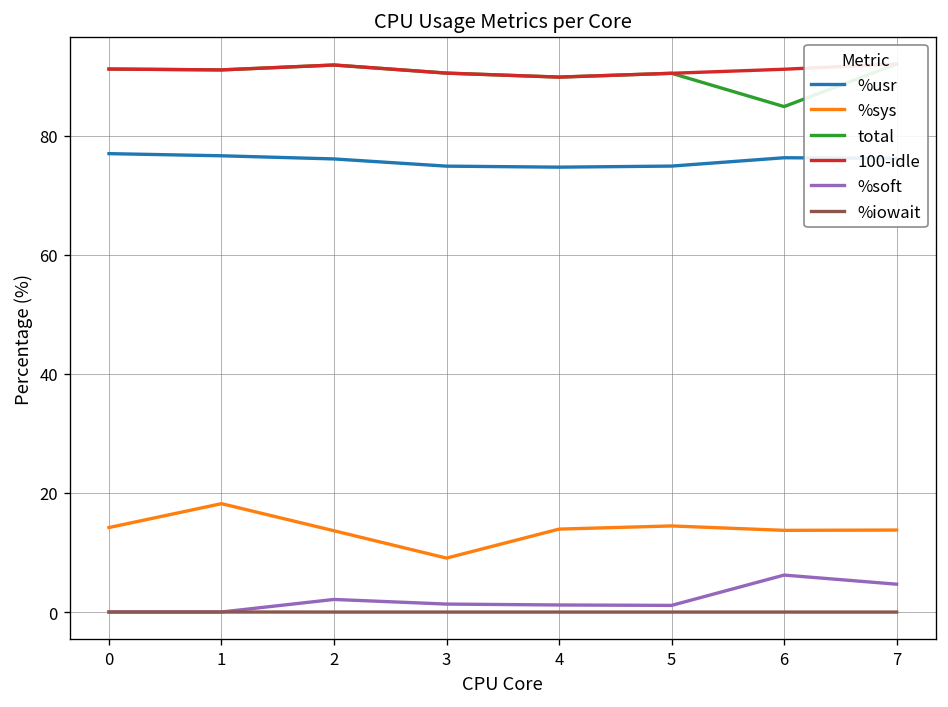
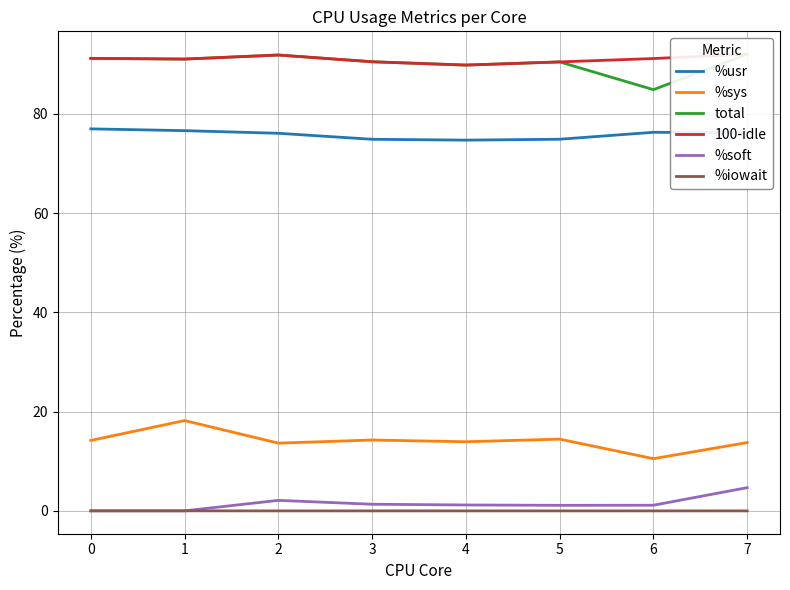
  {
    "%usr": {
      "0": 77,
      "1": 77,
      "2": 76,
      "3": 75,
      "4": 75,
      "5": 75,
      "6": 76
    },
    "%sys": {
      "0": 14,
      "1": 18,
      "2": 14,
-     "3": 9,
+     "3": 14,
      "4": 14,
      "5": 14,
-     "6": 14,
+     "6": 11,
      "7": 14
    },
    "total": {
      "6": 85
    },
    "100-idle": {
      "6": 91
    },
    "%soft": {
      "2": 2,
      "3": 1,
      "4": 1,
      "5": 1,
-     "6": 6,
+     "6": 1,
      "7": 5
    },
    "%iowait": {
      "2": 0,
      "3": 0,
      "4": 0,
      "5": 0,
      "6": 0,
      "7": 0
    }
  }
